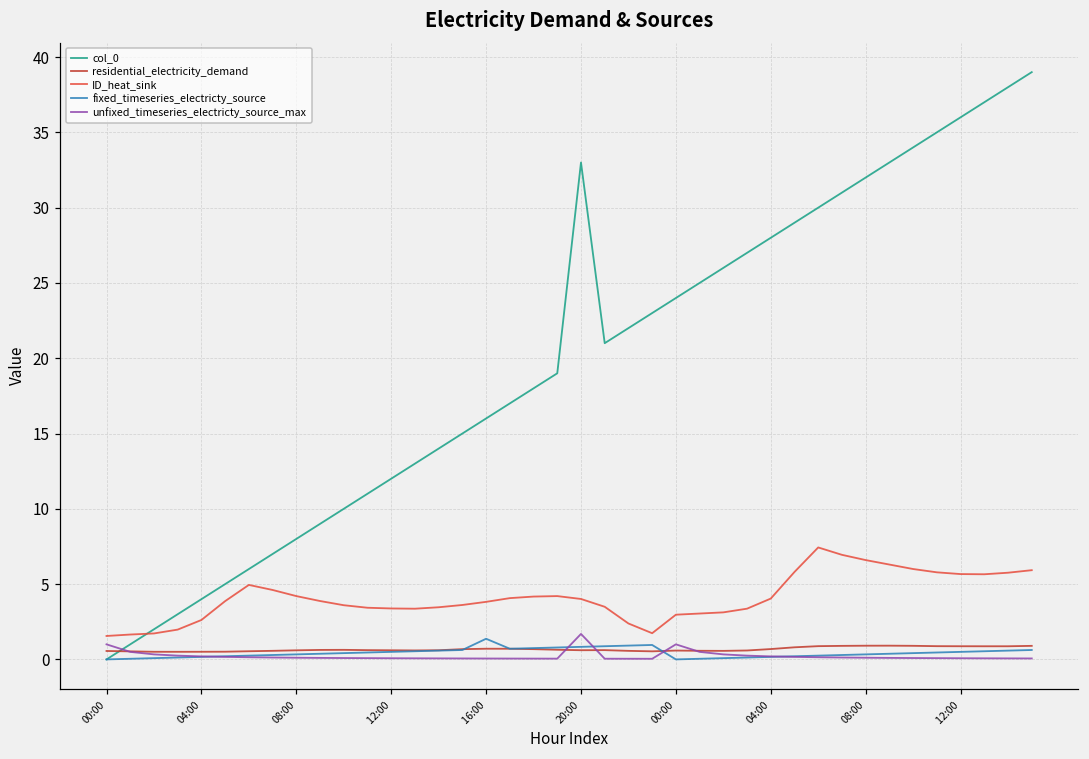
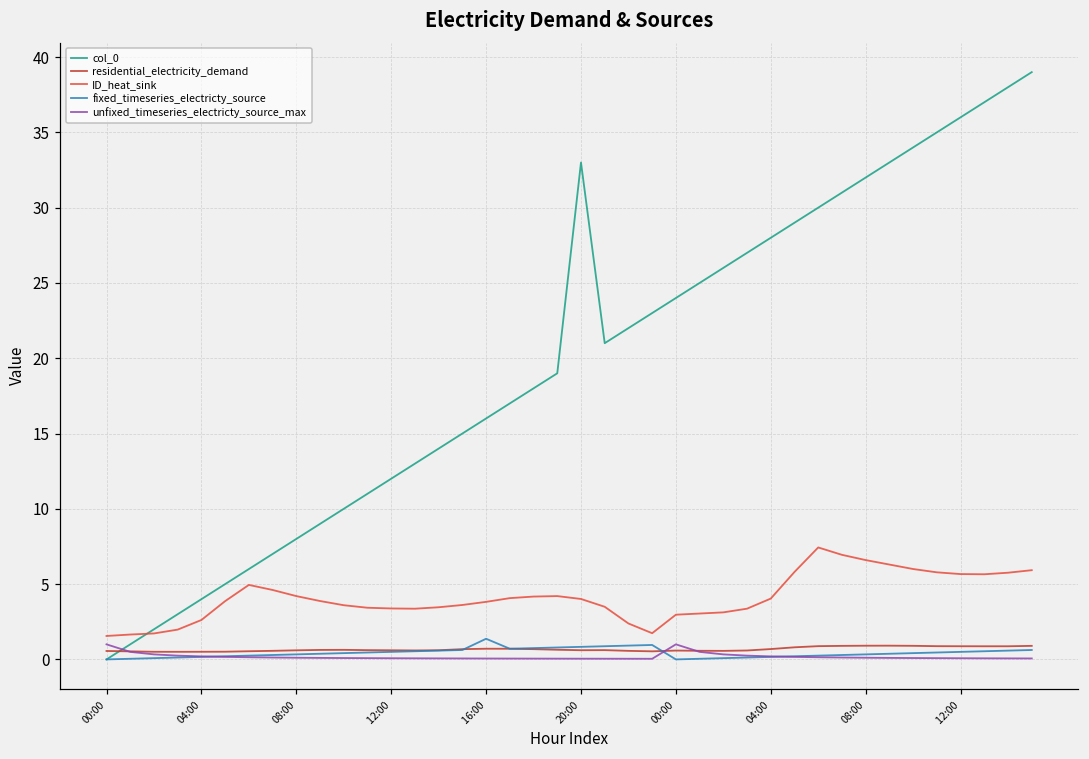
  {
    "col_0": {
      "16:00": 16.0,
      "20:00": 33.0
    },
    "fixed_timeseries_electricty_source": {
      "16:00": 1.4,
      "20:00": 0.8
    },
    "unfixed_timeseries_electricty_source_max": {
      "16:00": 0.1,
-     "20:00": 1.7
+     "20:00": 0.0
    }
  }
